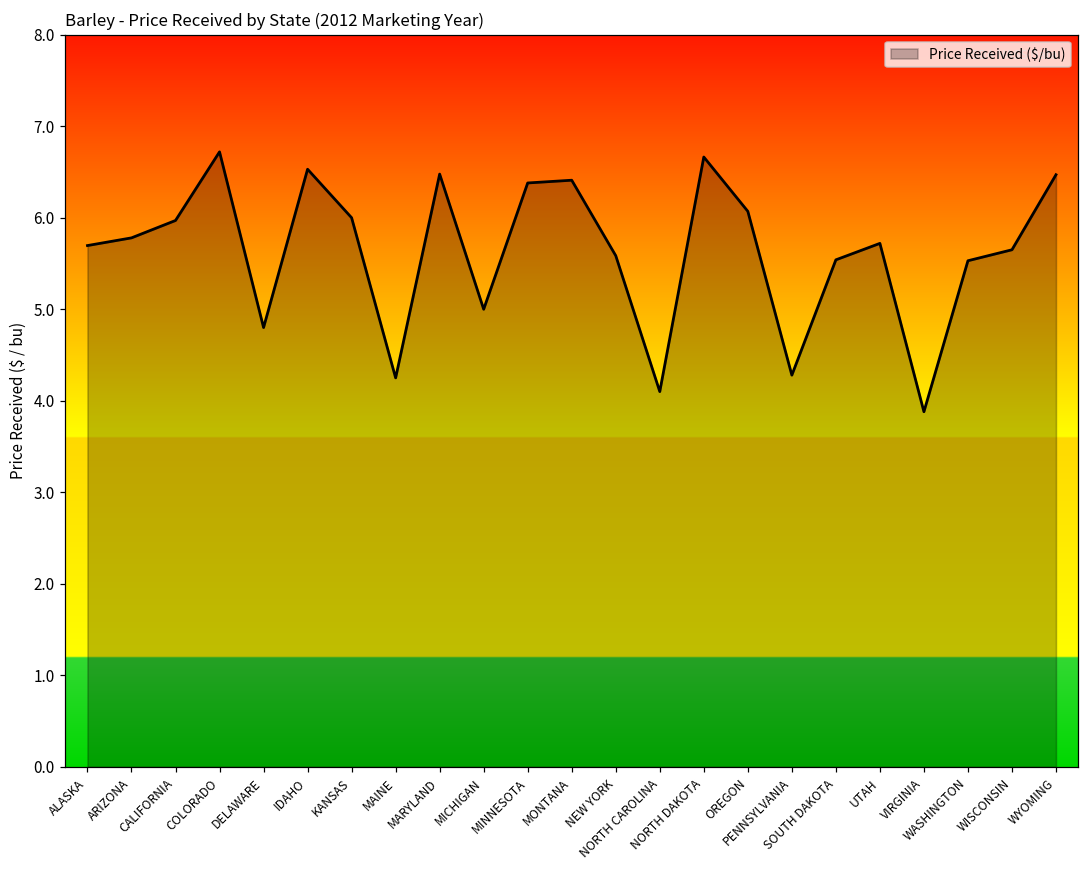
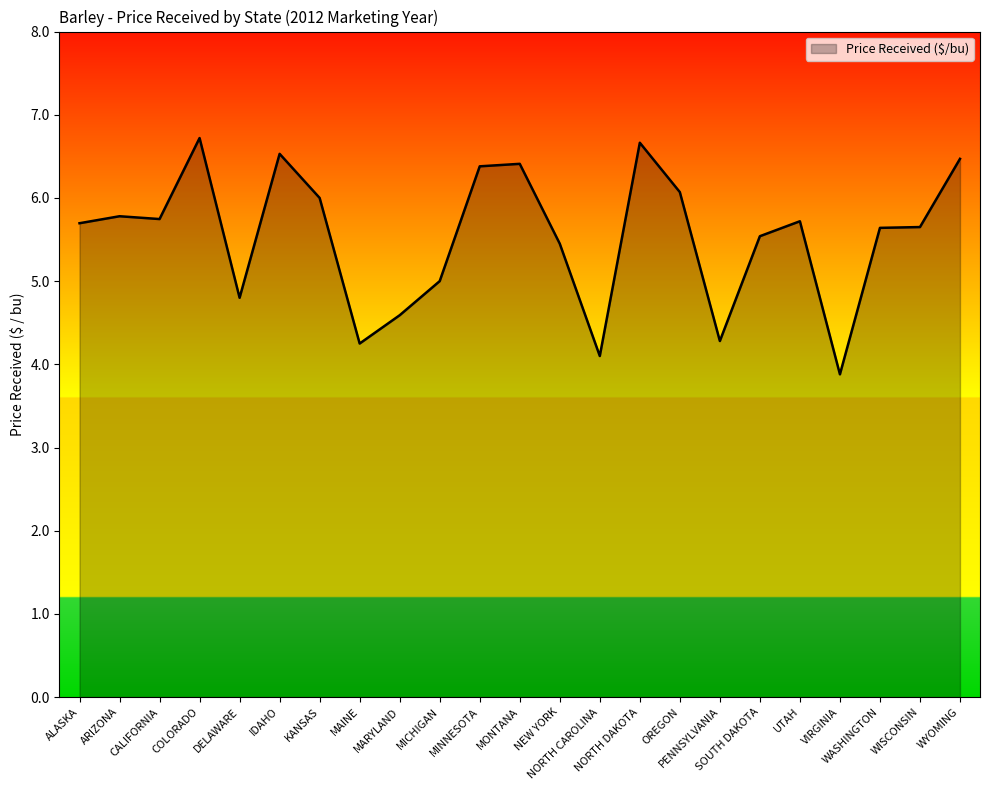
  {
    "ALASKA": 5.7,
    "ARIZONA": 5.8,
-   "CALIFORNIA": 6.0,
+   "CALIFORNIA": 5.7,
    "COLORADO": 6.7,
    "DELAWARE": 4.8,
    "IDAHO": 6.5,
    "KANSAS": 6.0,
    "MAINE": 4.3,
-   "MARYLAND": 6.5,
+   "MARYLAND": 4.6,
    "MICHIGAN": 5.0,
    "MINNESOTA": 6.4,
    "MONTANA": 6.4,
-   "NEW YORK": 5.6,
+   "NEW YORK": 5.4,
    "NORTH CAROLINA": 4.1,
    "NORTH DAKOTA": 6.7,
    "OREGON": 6.1,
    "PENNSYLVANIA": 4.3,
    "SOUTH DAKOTA": 5.5,
    "UTAH": 5.7,
    "VIRGINIA": 3.9,
-   "WASHINGTON": 5.5,
+   "WASHINGTON": 5.6,
    "WISCONSIN": 5.7,
    "WYOMING": 6.5
  }
